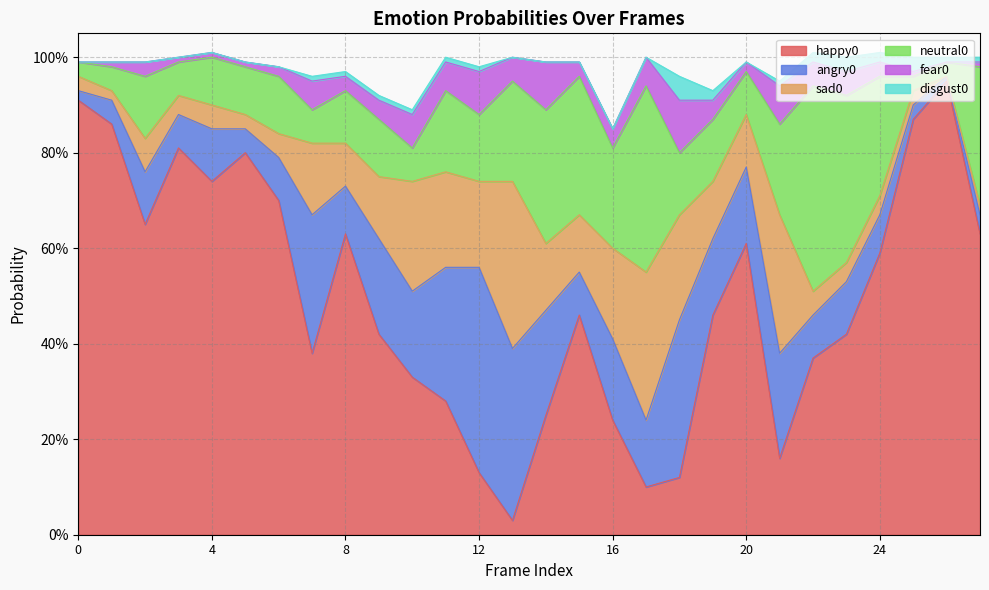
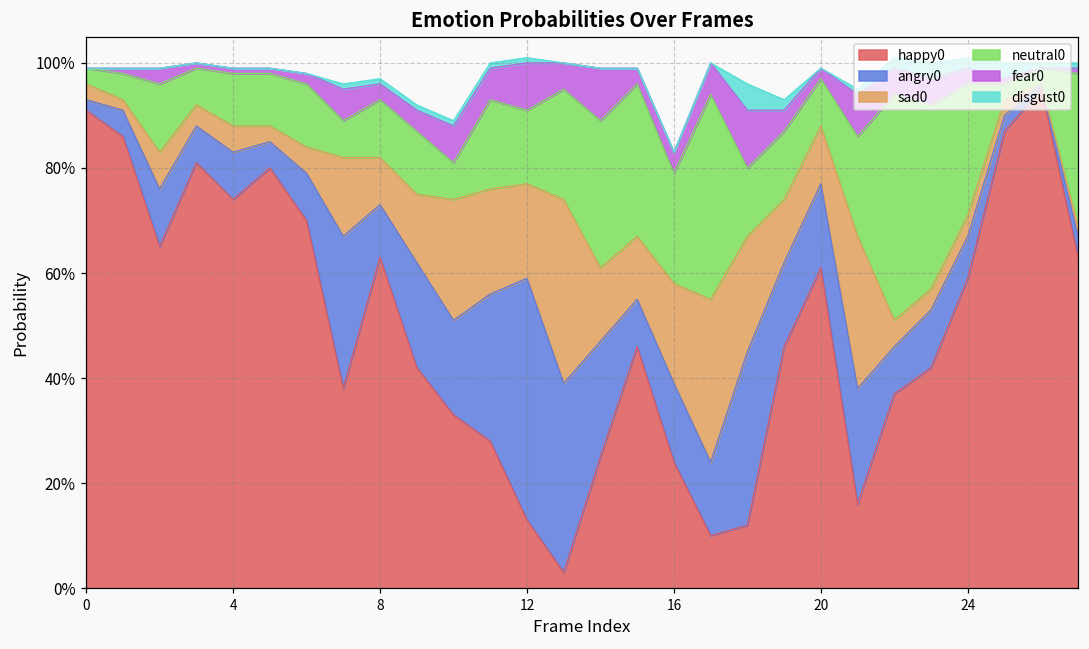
  {
    "happy0": {
      "0": "91%",
      "4": "74%",
      "8": "63%",
      "12": "13%",
      "16": "24%",
      "20": "61%",
      "24": "59%"
    },
    "angry0": {
      "0": "2%",
-     "4": "11%",
+     "4": "9%",
      "8": "10%",
-     "12": "43%",
-     "16": "17%",
+     "12": "46%",
+     "16": "15%",
      "20": "16%",
      "24": "8%"
    },
    "sad0": {
      "0": "3%",
      "4": "5%",
      "8": "9%",
      "12": "18%",
      "16": "19%",
      "20": "11%",
      "24": "4%"
    },
    "neutral0": {
      "4": "10%",
      "8": "11%",
      "12": "14%",
      "16": "21%",
      "20": "9%"
    },
    "fear0": {
      "8": "3%",
      "12": "9%"
    },
    "disgust0": {
      "8": "1%",
      "12": "1%"
    }
  }
